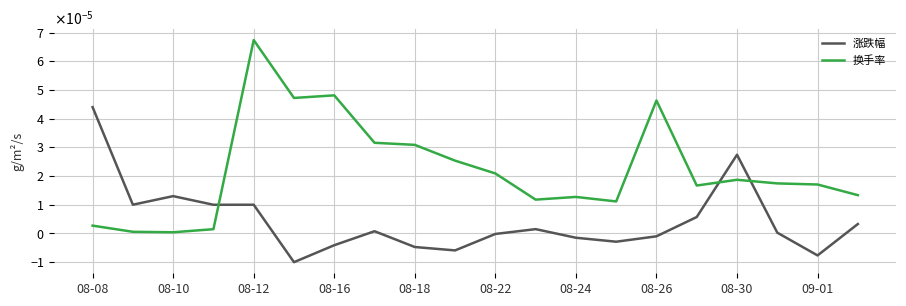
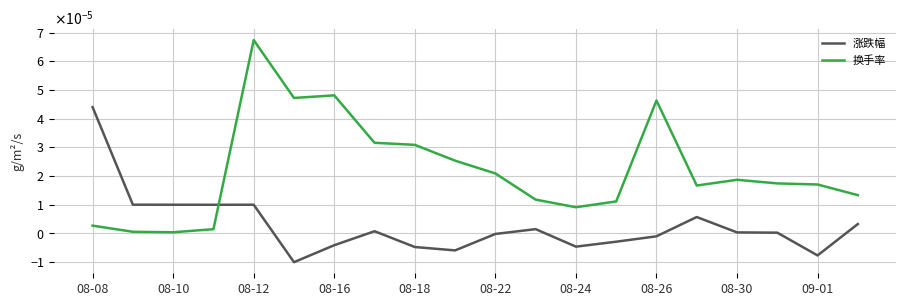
  {
    "涨跌幅": {
      "08-08": 0.000044,
-     "08-10": 0.000013,
+     "08-10": 0.000010,
      "08-12": 0.000010,
      "08-16": -0.000004,
      "08-18": -0.000005,
      "08-22": 0.000000,
-     "08-24": -0.000002,
+     "08-24": -0.000005,
      "08-26": -0.000001,
-     "08-30": 0.000027,
+     "08-30": 0.000000,
      "09-01": -0.000008
    },
    "换手率": {
      "08-08": 0.000003,
      "08-10": 0.000000,
      "08-12": 0.000067,
      "08-16": 0.000048,
      "08-18": 0.000031,
      "08-22": 0.000021,
-     "08-24": 0.000013,
+     "08-24": 0.000009,
      "08-26": 0.000046,
      "08-30": 0.000019,
      "09-01": 0.000017
    }
  }
